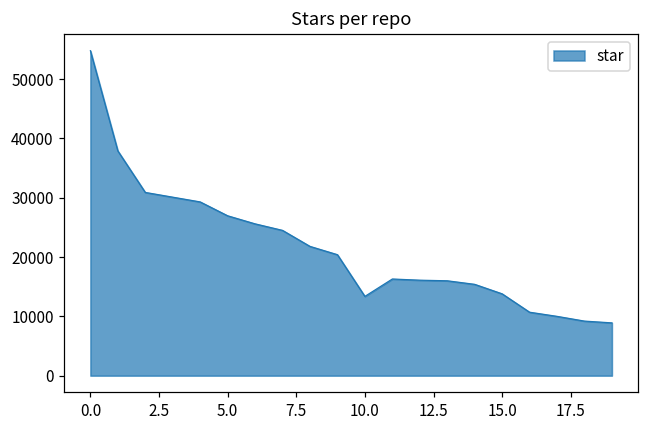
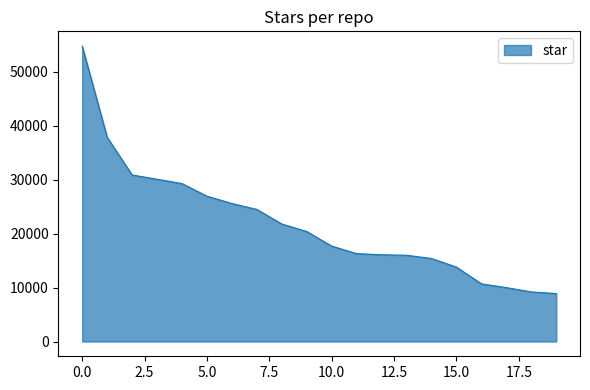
  {
    "0.0": 55000,
    "5.0": 27000,
-   "10.0": 13000,
+   "10.0": 18000,
    "15.0": 14000
  }
